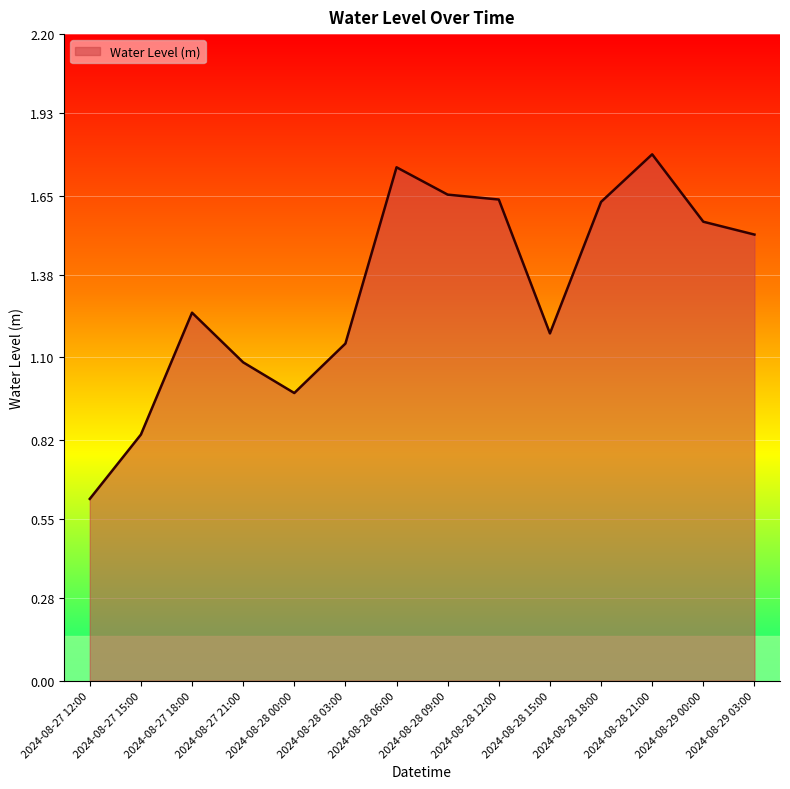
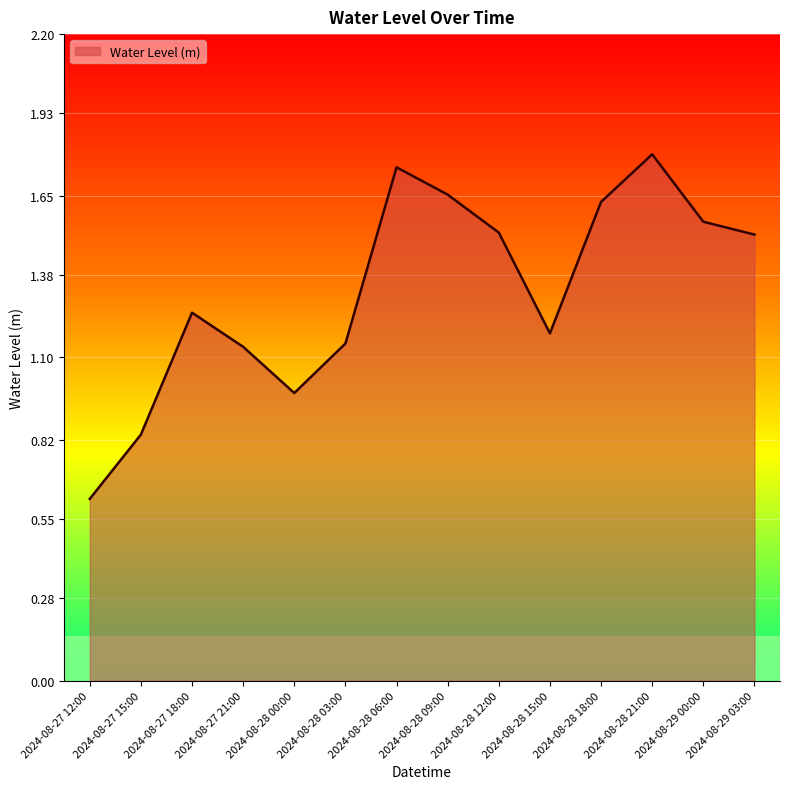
  {
    "2024-08-27 12:00": 0.62,
    "2024-08-27 15:00": 0.84,
    "2024-08-27 18:00": 1.25,
-   "2024-08-27 21:00": 1.08,
+   "2024-08-27 21:00": 1.14,
    "2024-08-28 00:00": 0.98,
    "2024-08-28 03:00": 1.15,
    "2024-08-28 06:00": 1.75,
    "2024-08-28 09:00": 1.65,
-   "2024-08-28 12:00": 1.64,
+   "2024-08-28 12:00": 1.52,
    "2024-08-28 15:00": 1.18,
    "2024-08-28 18:00": 1.63,
    "2024-08-28 21:00": 1.79,
    "2024-08-29 00:00": 1.56,
    "2024-08-29 03:00": 1.52
  }
